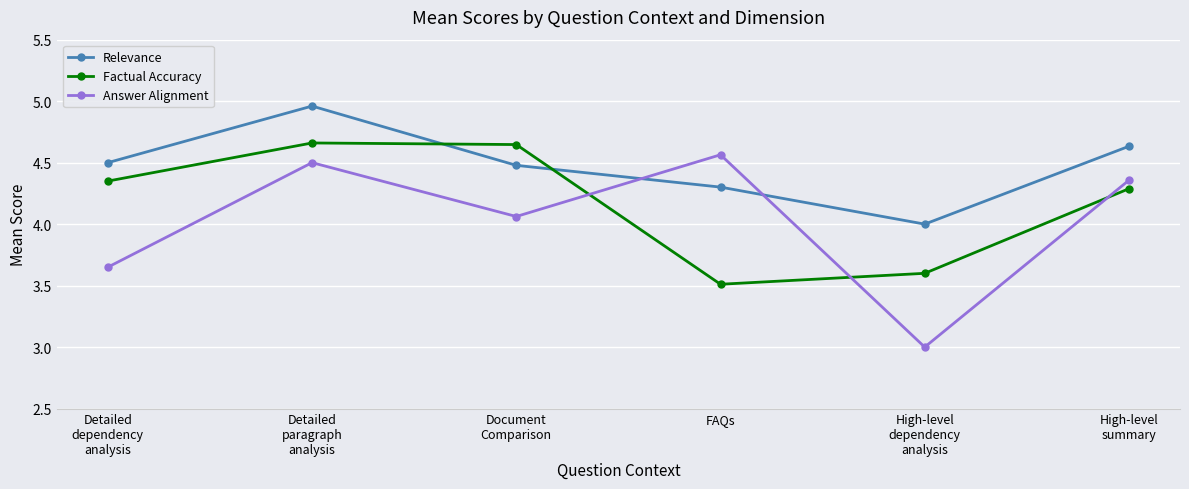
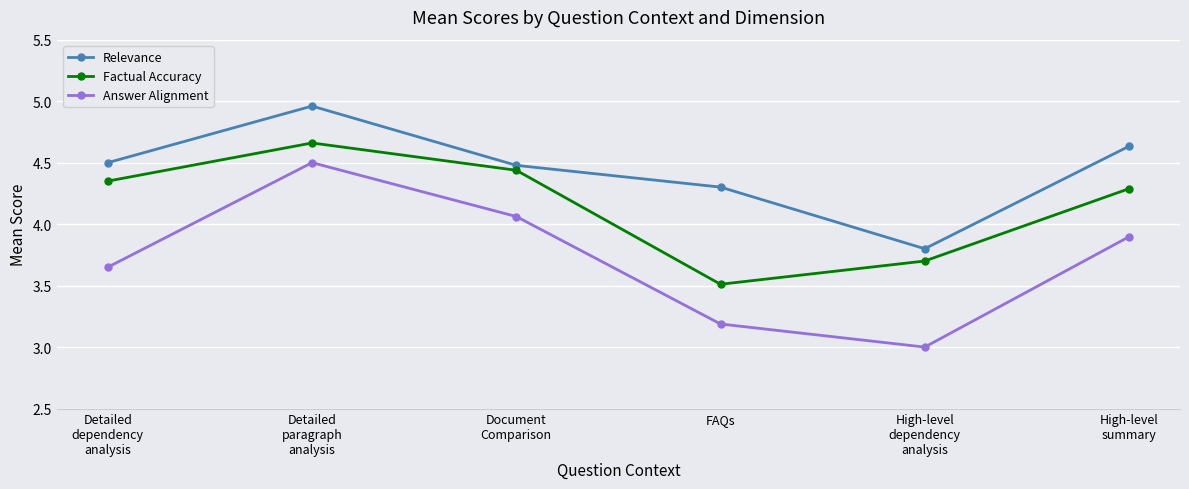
  {
    "Relevance": {
      "Detailed dependency analysis": 4.5,
      "Detailed paragraph analysis": 4.96,
      "Document Comparison": 4.48,
      "FAQs": 4.3,
-     "High-level dependency analysis": 4.0,
+     "High-level dependency analysis": 3.8,
      "High-level summary": 4.63
    },
    "Factual Accuracy": {
      "Detailed dependency analysis": 4.35,
      "Detailed paragraph analysis": 4.66,
-     "Document Comparison": 4.65,
+     "Document Comparison": 4.44,
      "FAQs": 3.51,
-     "High-level dependency analysis": 3.6,
+     "High-level dependency analysis": 3.7,
      "High-level summary": 4.29
    },
    "Answer Alignment": {
      "Detailed dependency analysis": 3.65,
      "Detailed paragraph analysis": 4.50,
      "Document Comparison": 4.06,
-     "FAQs": 4.56,
+     "FAQs": 3.19,
      "High-level dependency analysis": 3.00,
-     "High-level summary": 4.36
+     "High-level summary": 3.90
    }
  }
